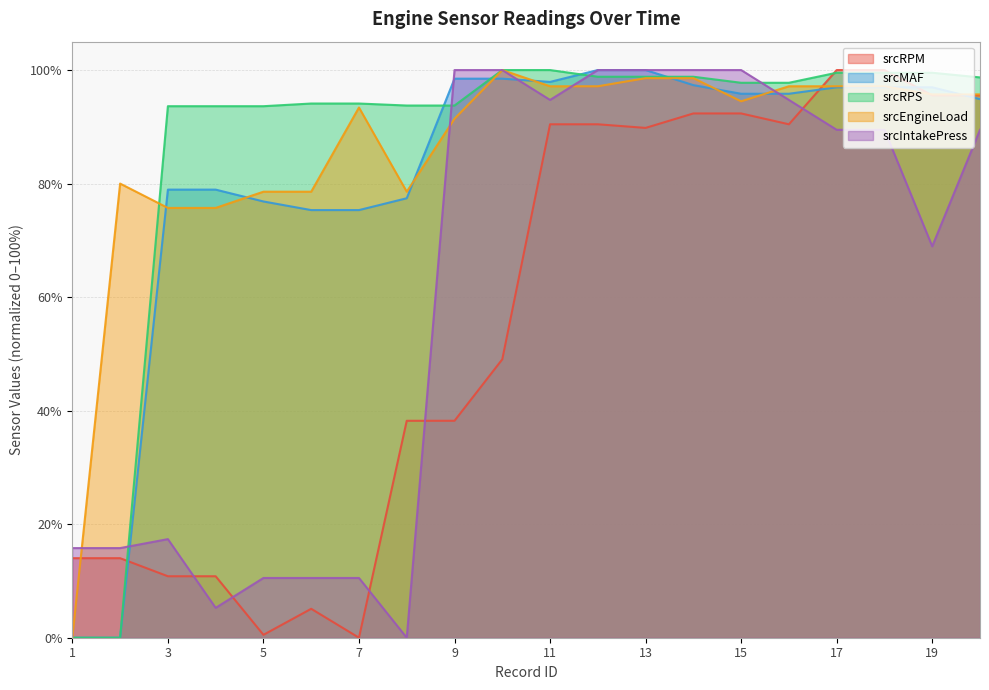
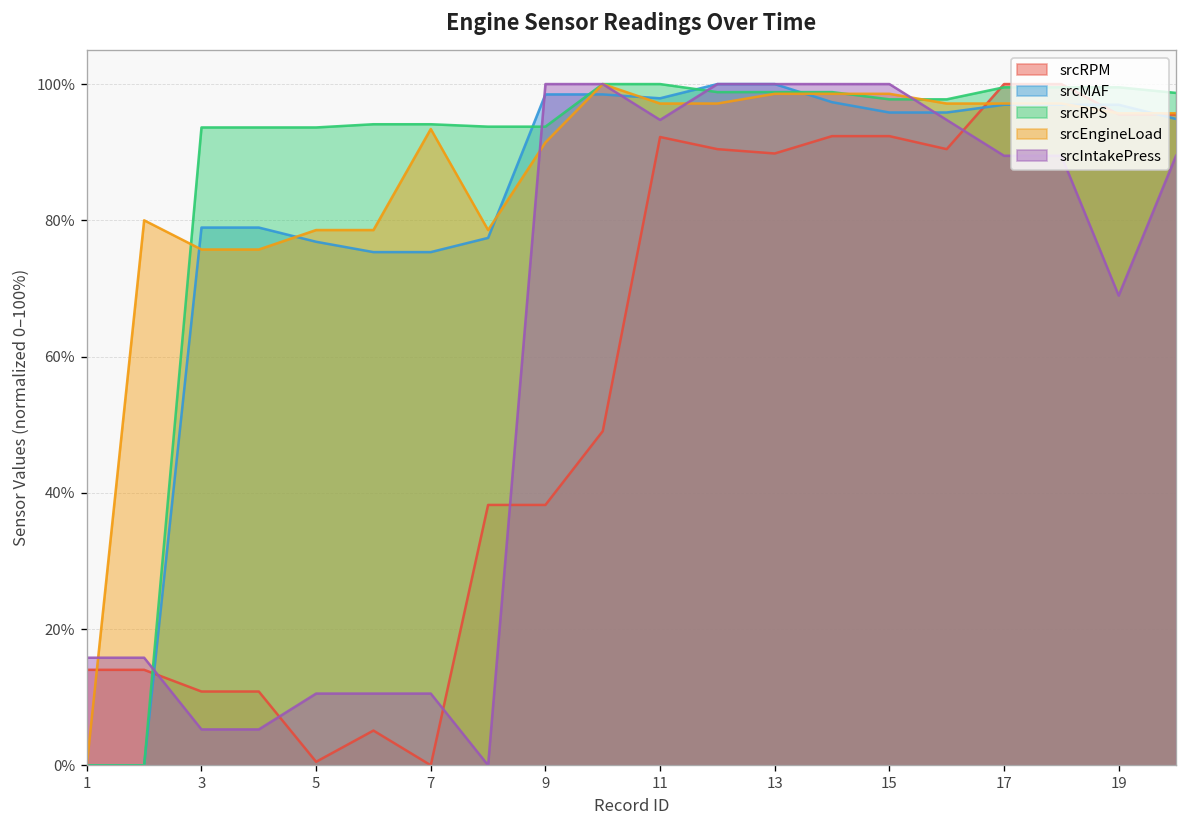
  {
    "srcRPM": {
      "1": "14%",
      "3": "11%",
      "5": "1%",
      "7": "0%",
      "9": "38%",
-     "11": "90%",
+     "11": "92%",
      "13": "90%",
      "15": "92%",
      "17": "100%"
    },
    "srcMAF": {
      "3": "79%",
      "5": "77%",
      "7": "75%",
      "9": "98%",
      "11": "98%",
      "15": "96%"
    },
    "srcRPS": {
      "3": "94%",
      "5": "94%",
      "7": "94%",
      "9": "94%",
      "11": "100%",
      "15": "98%",
      "17": "100%"
    },
    "srcEngineLoad": {
      "3": "76%",
      "5": "79%",
      "7": "93%",
      "9": "91%",
      "11": "97%",
-     "15": "94%"
+     "15": "99%"
    },
    "srcIntakePress": {
      "1": "16%",
-     "3": "17%",
+     "3": "5%",
      "5": "11%",
      "7": "11%",
      "9": "100%",
      "11": "95%",
      "15": "100%",
      "17": "89%",
      "19": "69%"
    }
  }
